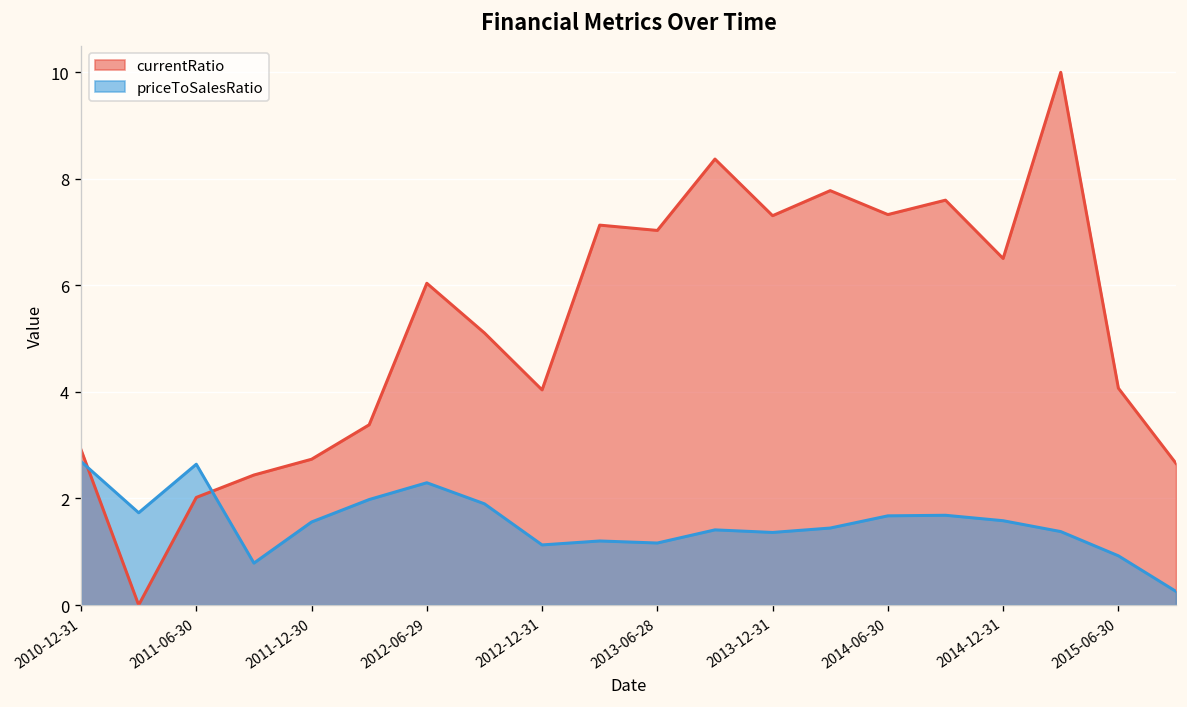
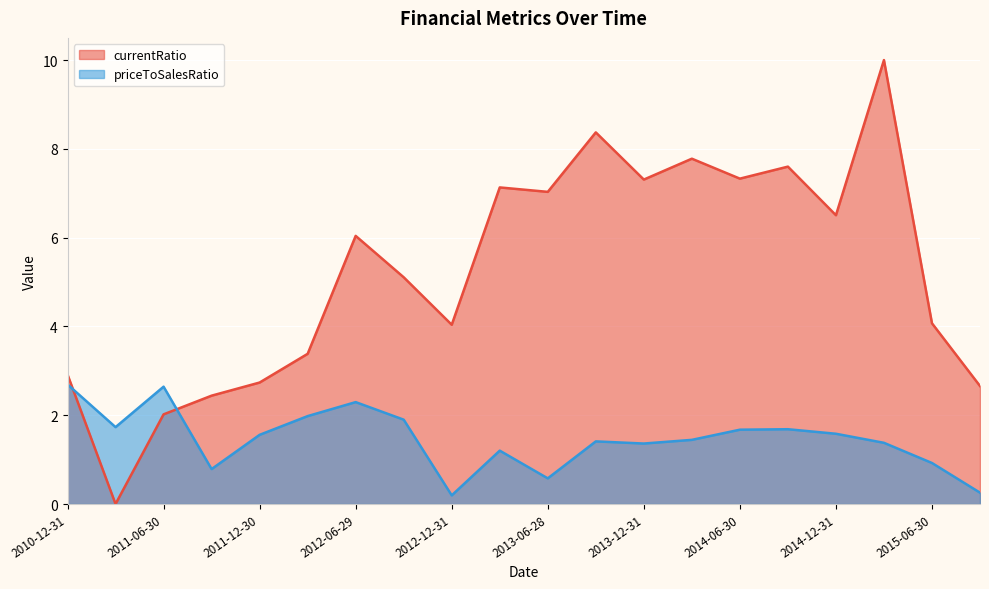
  {
    "currentRatio": {
      "2010-12-31": 2.9,
      "2011-06-30": 2.0,
      "2011-12-30": 2.7,
      "2012-06-29": 6.0,
      "2012-12-31": 4.0,
      "2013-06-28": 7.0,
      "2013-12-31": 7.3,
      "2014-06-30": 7.3,
      "2014-12-31": 6.5,
      "2015-06-30": 4.1
    },
    "priceToSalesRatio": {
      "2010-12-31": 2.7,
      "2011-06-30": 2.6,
      "2011-12-30": 1.6,
      "2012-06-29": 2.3,
-     "2012-12-31": 1.1,
-     "2013-06-28": 1.2,
+     "2012-12-31": 0.2,
+     "2013-06-28": 0.6,
      "2013-12-31": 1.4,
      "2014-06-30": 1.7,
      "2014-12-31": 1.6,
      "2015-06-30": 0.9
    }
  }
